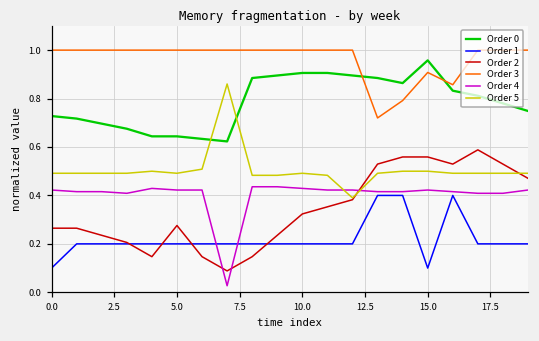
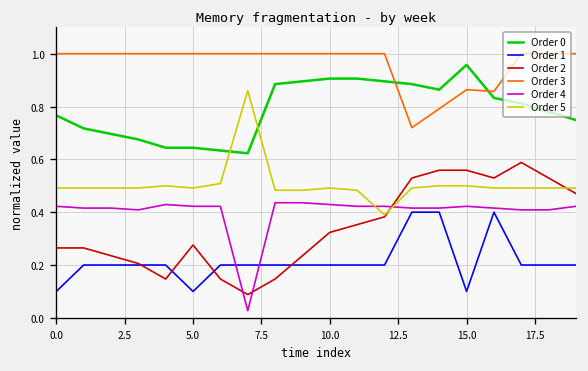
  {
    "Order 0": {
-     "0.0": 0.73,
+     "0.0": 0.77,
      "5.0": 0.64,
      "10.0": 0.91,
      "15.0": 0.96
    },
    "Order 1": {
      "0.0": 0.1,
-     "5.0": 0.2,
+     "5.0": 0.1,
      "10.0": 0.2,
      "15.0": 0.1
    },
    "Order 2": {
      "0.0": 0.26,
      "5.0": 0.28,
      "10.0": 0.32,
      "15.0": 0.56
    },
    "Order 3": {
      "0.0": 1.00,
      "5.0": 1.00,
      "10.0": 1.00,
-     "15.0": 0.91
+     "15.0": 0.86
    },
    "Order 4": {
      "0.0": 0.42,
      "5.0": 0.42,
      "10.0": 0.43,
      "15.0": 0.42
    },
    "Order 5": {
      "0.0": 0.49,
      "5.0": 0.49,
      "10.0": 0.49,
      "15.0": 0.50
    }
  }
